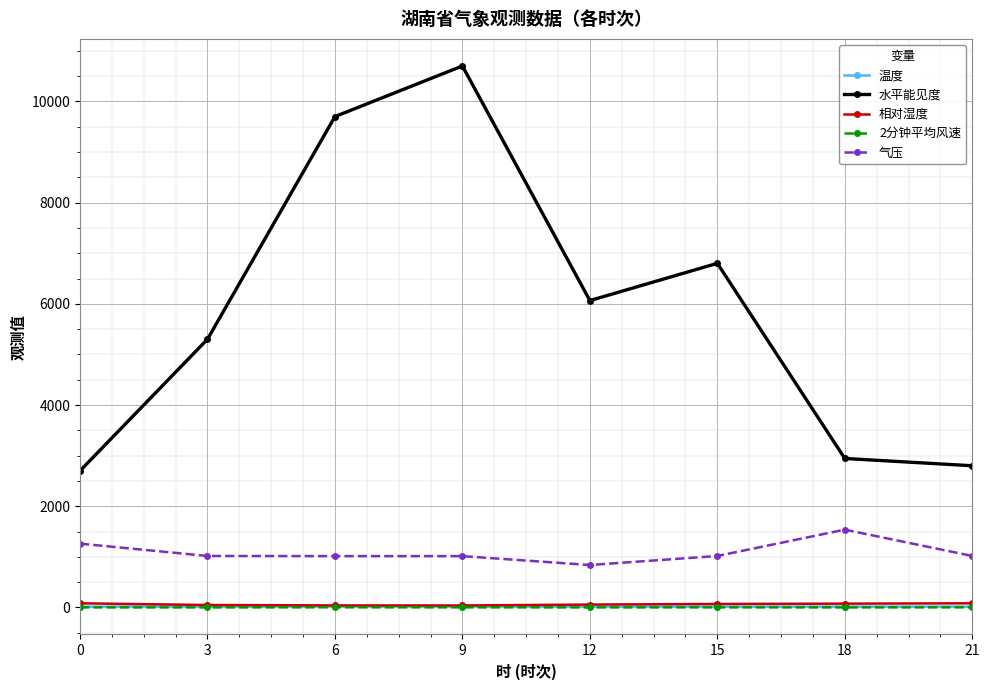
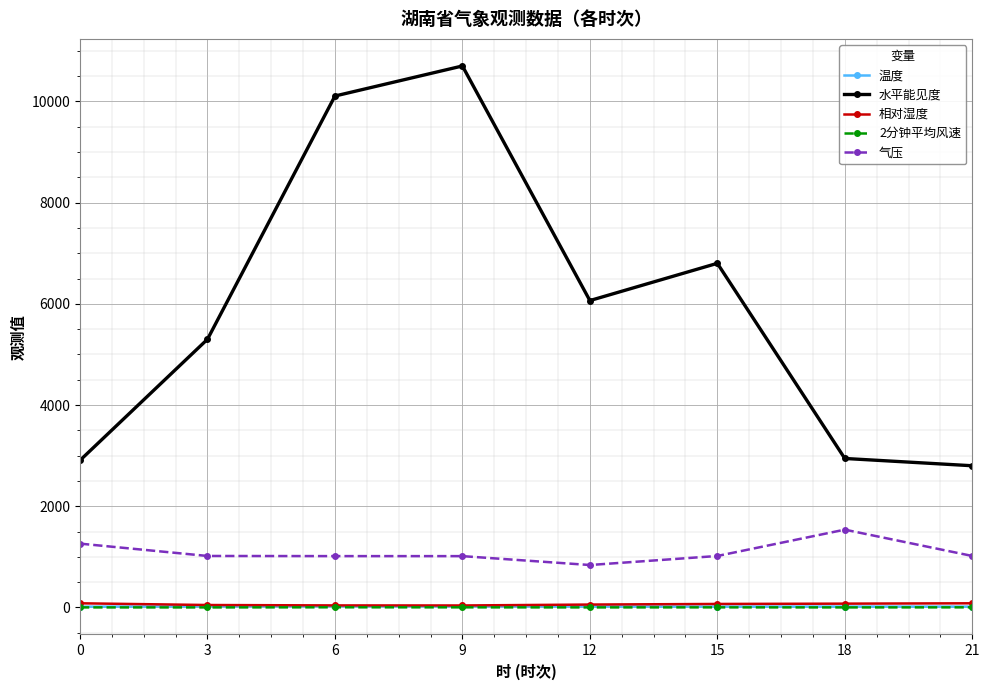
  {
    "水平能见度": {
-     "0": 2700,
+     "0": 2900,
      "3": 5300,
-     "6": 9700,
+     "6": 10100,
      "9": 10700,
      "12": 6100,
      "15": 6800,
      "18": 2900,
      "21": 2800
    },
    "相对湿度": {
      "0": 100,
      "15": 100,
      "18": 100,
      "21": 100
    },
    "气压": {
      "0": 1300,
      "3": 1000,
      "6": 1000,
      "9": 1000,
      "12": 800,
      "15": 1000,
      "18": 1500,
      "21": 1000
    }
  }
